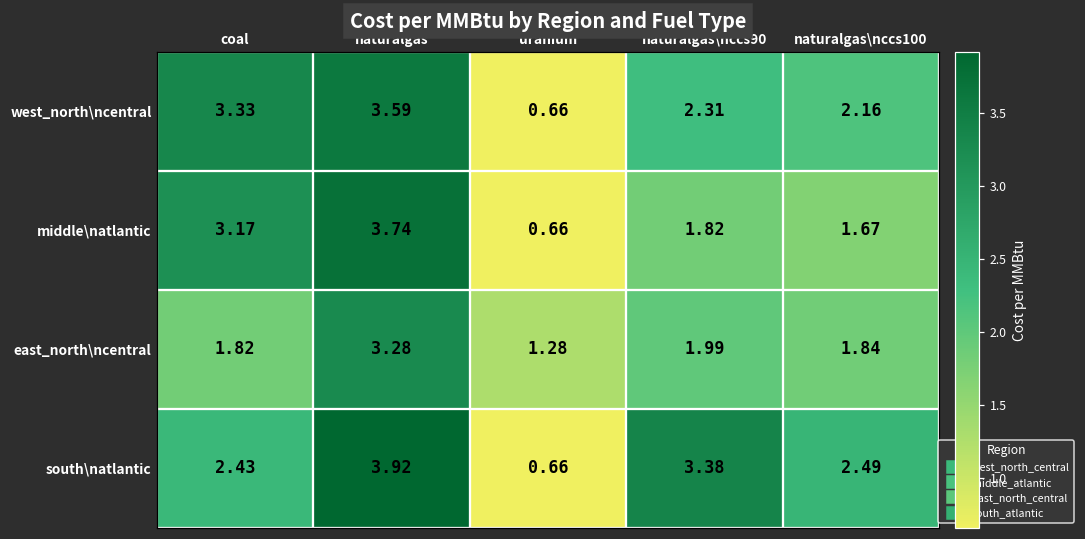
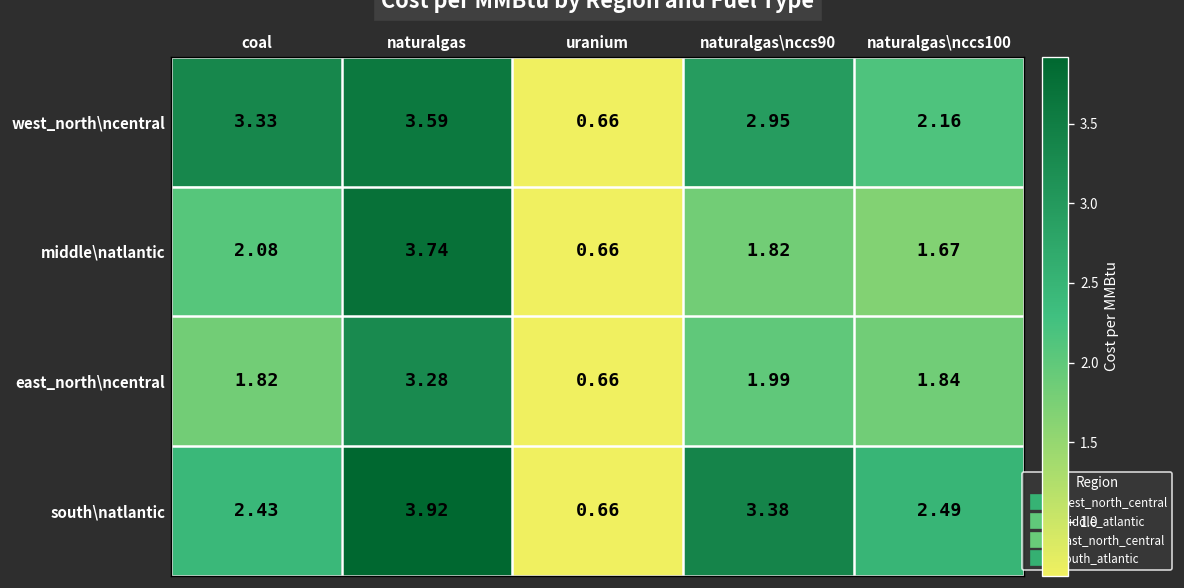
  {
    "west_north\\ncentral": {
      "coal": 3.33,
      "naturalgas": 3.59,
      "uranium": 0.66,
-     "naturalgas\\nccs90": 2.31,
+     "naturalgas\\nccs90": 2.95,
      "naturalgas\\nccs100": 2.16
    },
    "middle\\natlantic": {
-     "coal": 3.17,
+     "coal": 2.08,
      "naturalgas": 3.74,
      "uranium": 0.66,
      "naturalgas\\nccs90": 1.82,
      "naturalgas\\nccs100": 1.67
    },
    "east_north\\ncentral": {
      "coal": 1.82,
      "naturalgas": 3.28,
-     "uranium": 1.28,
+     "uranium": 0.66,
      "naturalgas\\nccs90": 1.99,
      "naturalgas\\nccs100": 1.84
    },
    "south\\natlantic": {
      "coal": 2.43,
      "naturalgas": 3.92,
      "uranium": 0.66,
      "naturalgas\\nccs90": 3.38,
      "naturalgas\\nccs100": 2.49
    }
  }
